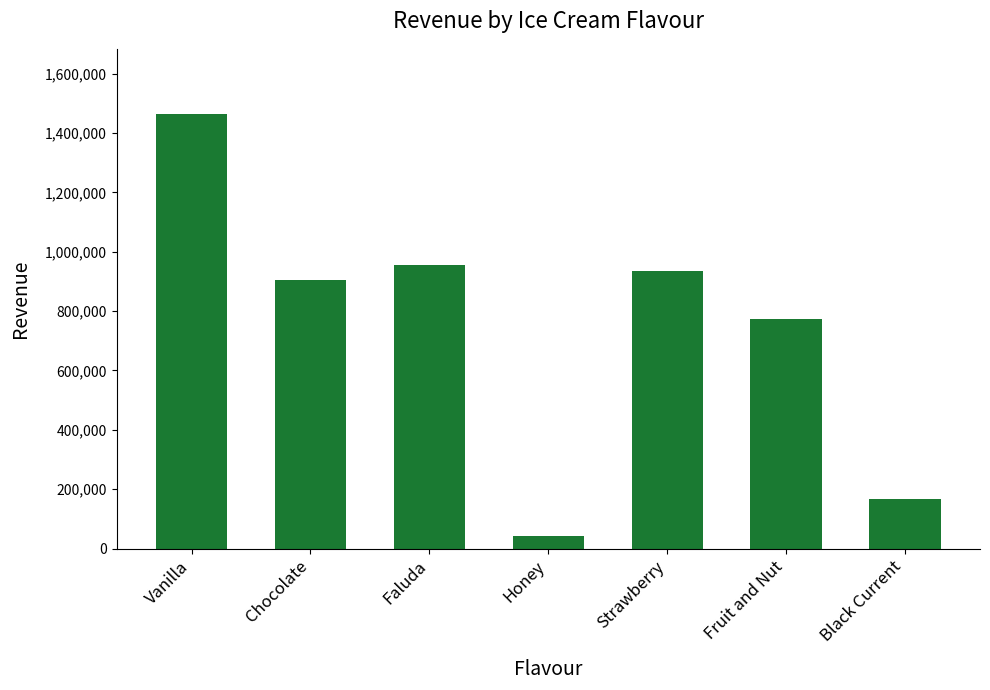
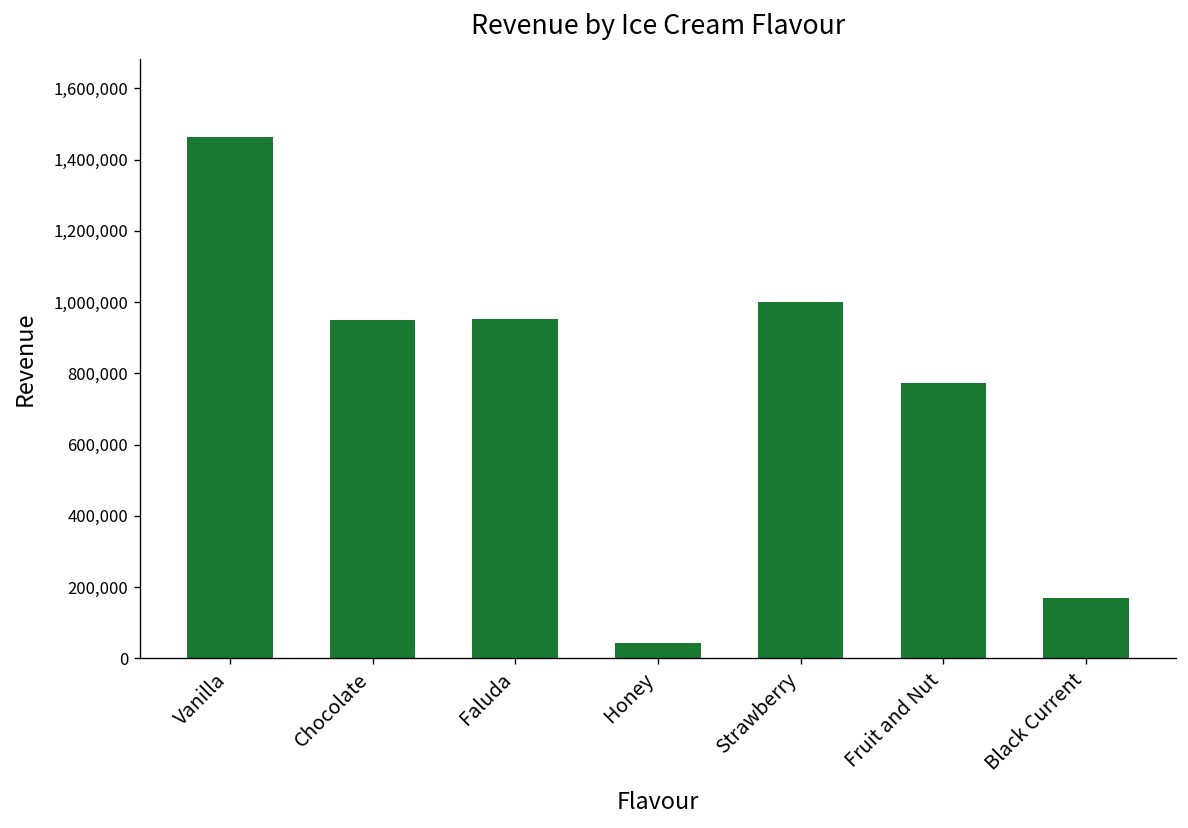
  {
    "Vanilla": "1,460,000",
-   "Chocolate": "900,000",
+   "Chocolate": "950,000",
    "Faluda": "950,000",
    "Honey": "40,000",
-   "Strawberry": "940,000",
+   "Strawberry": "1,000,000",
    "Fruit and Nut": "770,000",
    "Black Current": "170,000"
  }
